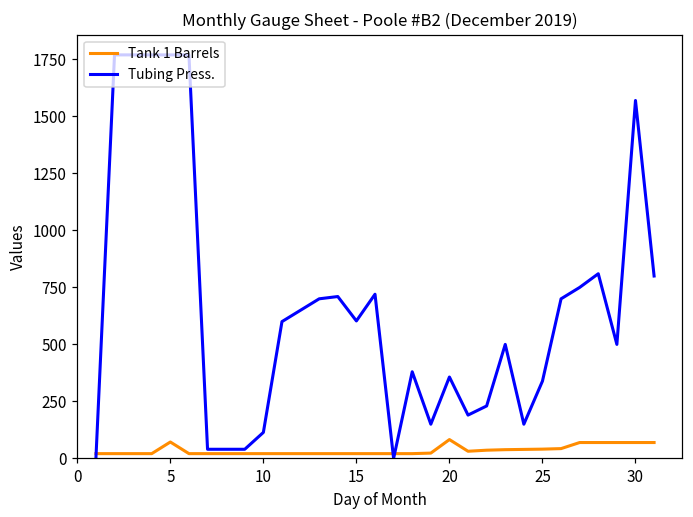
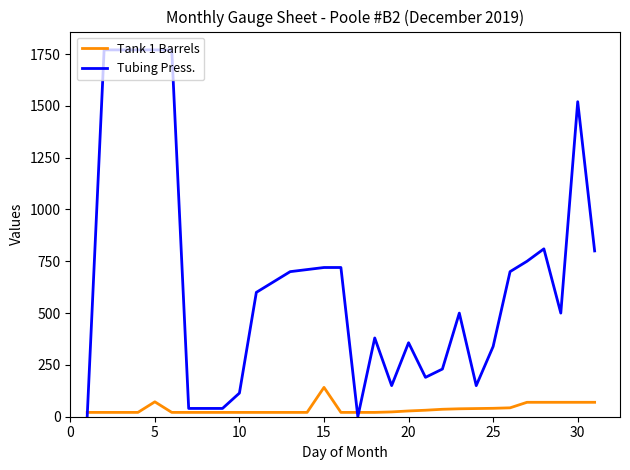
  {
    "Tank 1 Barrels": {
      "5": 70,
      "10": 20,
-     "15": 20,
-     "20": 80,
+     "15": 140,
+     "20": 30,
      "25": 40,
      "30": 70
    },
    "Tubing Press.": {
      "10": 110,
-     "15": 600,
+     "15": 720,
      "20": 360,
      "25": 340,
-     "30": 1570
+     "30": 1520
    }
  }
